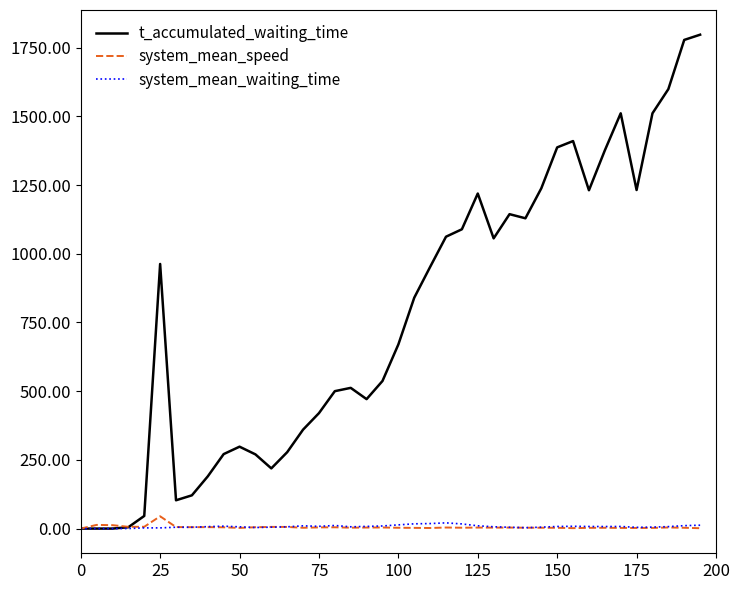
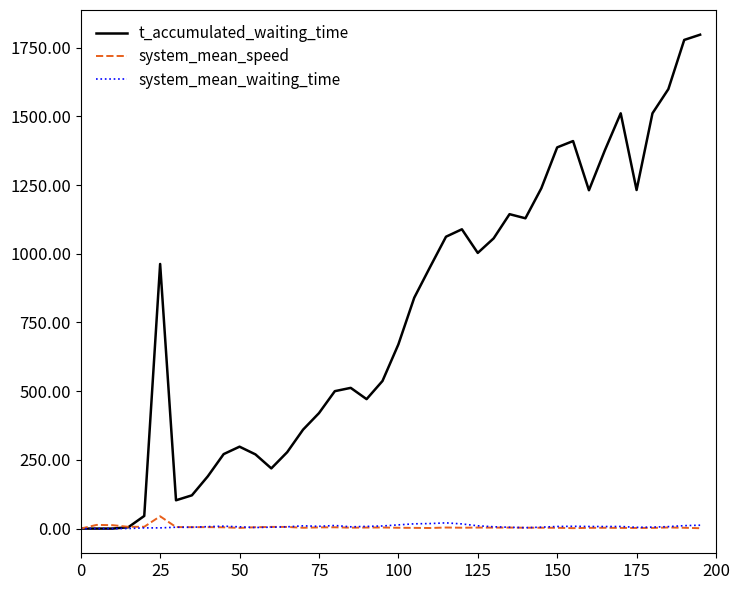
  {
    "t_accumulated_waiting_time": {
      "25": 960,
      "50": 300,
      "75": 420,
      "100": 670,
-     "125": 1220,
+     "125": 1000,
      "150": 1390,
      "175": 1230
    },
    "system_mean_speed": {
      "25": 40,
      "100": 0
    },
    "system_mean_waiting_time": {
      "25": 0,
      "100": 10
    }
  }
